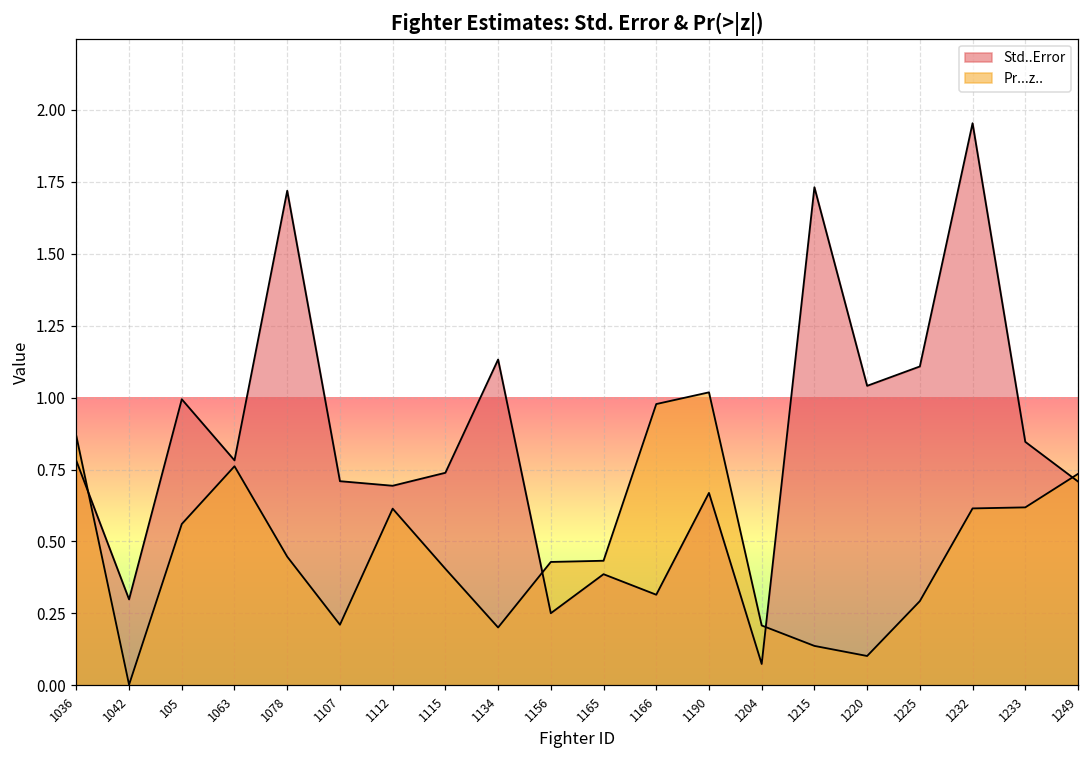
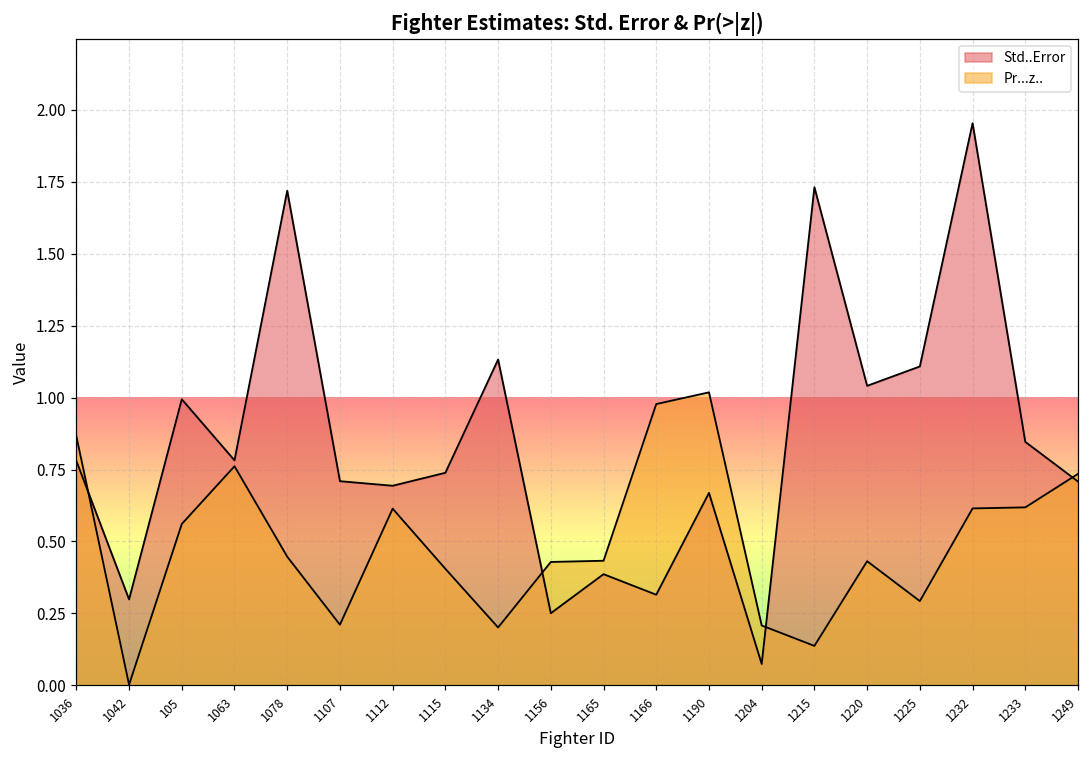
  {
    "Std..Error": {
      "1036": 0.78,
      "1042": 0.30,
      "105": 0.99,
      "1063": 0.78,
      "1078": 1.72,
      "1107": 0.71,
      "1112": 0.69,
      "1115": 0.74,
      "1134": 1.13,
      "1156": 0.25,
      "1165": 0.39,
      "1166": 0.31,
      "1190": 0.67,
      "1204": 0.07,
      "1215": 1.73,
      "1220": 1.04,
      "1225": 1.11,
      "1232": 1.95,
      "1233": 0.85,
      "1249": 0.71
    },
    "Pr...z..": {
      "1036": 0.87,
      "1042": 0.00,
      "105": 0.56,
      "1063": 0.76,
      "1078": 0.45,
      "1107": 0.21,
      "1112": 0.61,
      "1115": 0.41,
      "1134": 0.20,
      "1156": 0.43,
      "1165": 0.43,
      "1166": 0.98,
      "1190": 1.02,
      "1204": 0.21,
      "1215": 0.14,
-     "1220": 0.10,
+     "1220": 0.43,
      "1225": 0.29,
      "1232": 0.61,
      "1233": 0.62,
      "1249": 0.73
    }
  }
